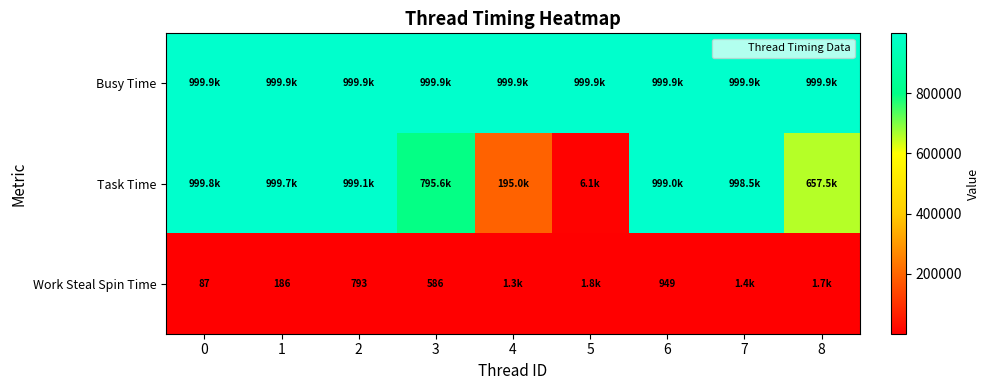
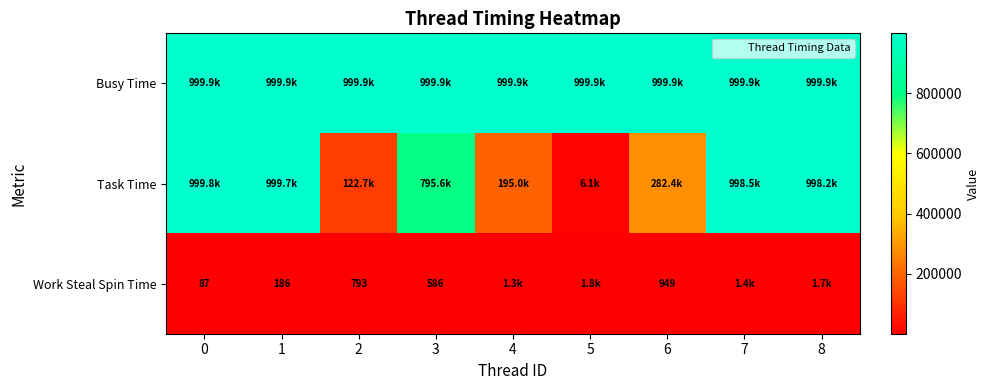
  {
    "Busy Time": {
      "0": "999.9k",
      "1": "999.9k",
      "2": "999.9k",
      "3": "999.9k",
      "4": "999.9k",
      "5": "999.9k",
      "6": "999.9k",
      "7": "999.9k",
      "8": "999.9k"
    },
    "Task Time": {
      "0": "999.8k",
      "1": "999.7k",
-     "2": "999.1k",
+     "2": "122.7k",
      "3": "795.6k",
      "4": "195.0k",
      "5": "6.1k",
-     "6": "999.0k",
+     "6": "282.4k",
      "7": "998.5k",
-     "8": "657.5k"
+     "8": "998.2k"
    },
    "Work Steal Spin Time": {
      "0": "87",
      "1": "186",
      "2": "793",
      "3": "586",
      "4": "1.3k",
      "5": "1.8k",
      "6": "949",
      "7": "1.4k",
      "8": "1.7k"
    }
  }
